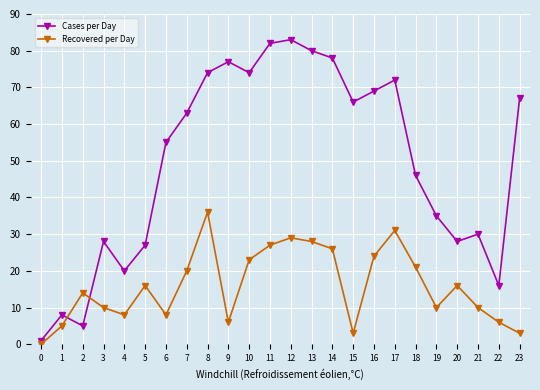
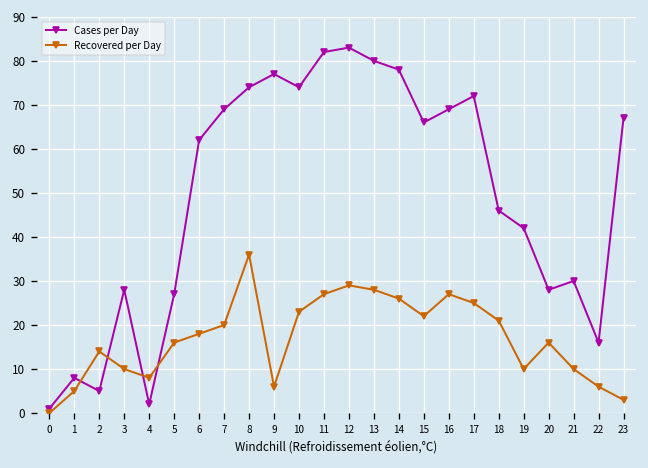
  {
    "Cases per Day": {
      "0": 1,
      "1": 8,
      "2": 5,
      "3": 28,
-     "4": 20,
+     "4": 2,
      "5": 27,
-     "6": 55,
-     "7": 63,
+     "6": 62,
+     "7": 69,
      "8": 74,
      "9": 77,
      "10": 74,
      "11": 82,
      "12": 83,
      "13": 80,
      "14": 78,
      "15": 66,
      "16": 69,
      "17": 72,
      "18": 46,
-     "19": 35,
+     "19": 42,
      "20": 28,
      "21": 30,
      "22": 16,
      "23": 67
    },
    "Recovered per Day": {
      "0": 0,
      "1": 5,
      "2": 14,
      "3": 10,
      "4": 8,
      "5": 16,
-     "6": 8,
+     "6": 18,
      "7": 20,
      "8": 36,
      "9": 6,
      "10": 23,
      "11": 27,
      "12": 29,
      "13": 28,
      "14": 26,
-     "15": 3,
-     "16": 24,
-     "17": 31,
+     "15": 22,
+     "16": 27,
+     "17": 25,
      "18": 21,
      "19": 10,
      "20": 16,
      "21": 10,
      "22": 6,
      "23": 3
    }
  }
